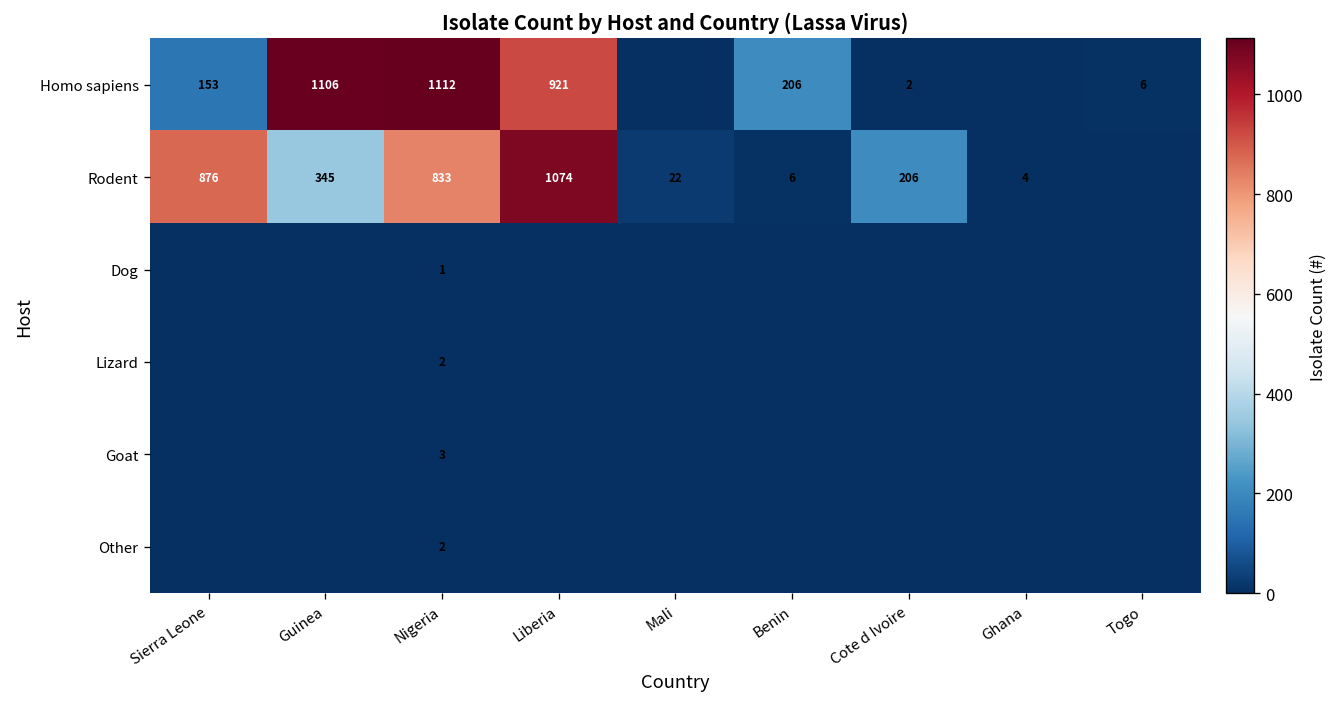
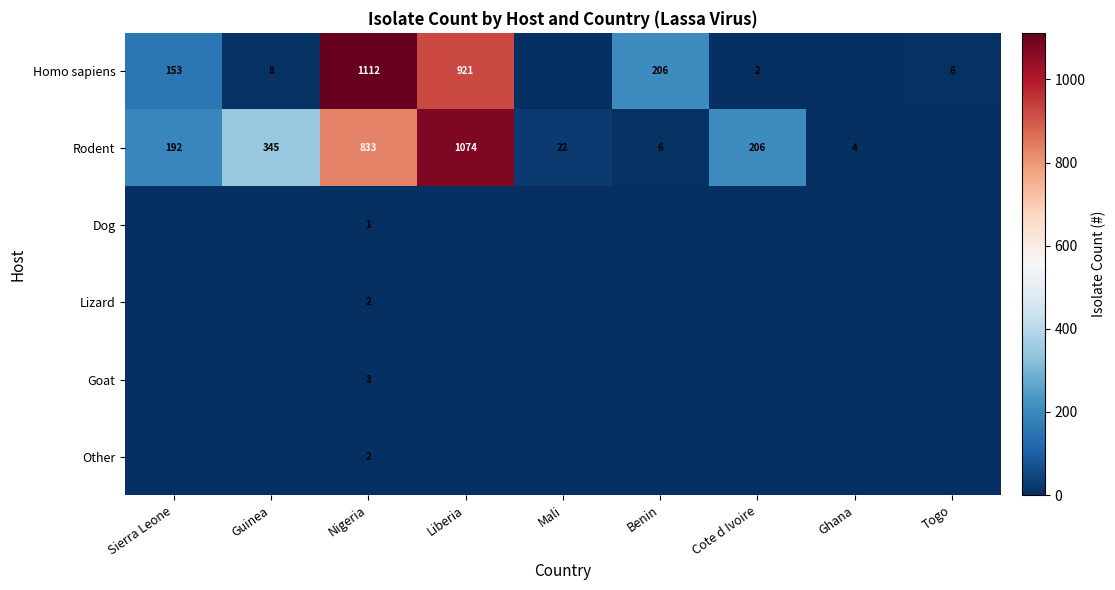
  {
    "Homo sapiens": {
      "Sierra Leone": 153,
-     "Guinea": 1106,
+     "Guinea": 8,
      "Nigeria": 1112,
      "Liberia": 921,
      "Benin": 206,
      "Cote d Ivoire": 2,
      "Togo": 6
    },
    "Rodent": {
-     "Sierra Leone": 876,
+     "Sierra Leone": 192,
      "Guinea": 345,
      "Nigeria": 833,
      "Liberia": 1074,
      "Mali": 22,
      "Benin": 6,
      "Cote d Ivoire": 206,
      "Ghana": 4
    },
    "Dog": {
      "Nigeria": 1
    },
    "Lizard": {
      "Nigeria": 2
    },
    "Goat": {
      "Nigeria": 3
    },
    "Other": {
      "Nigeria": 2
    }
  }
